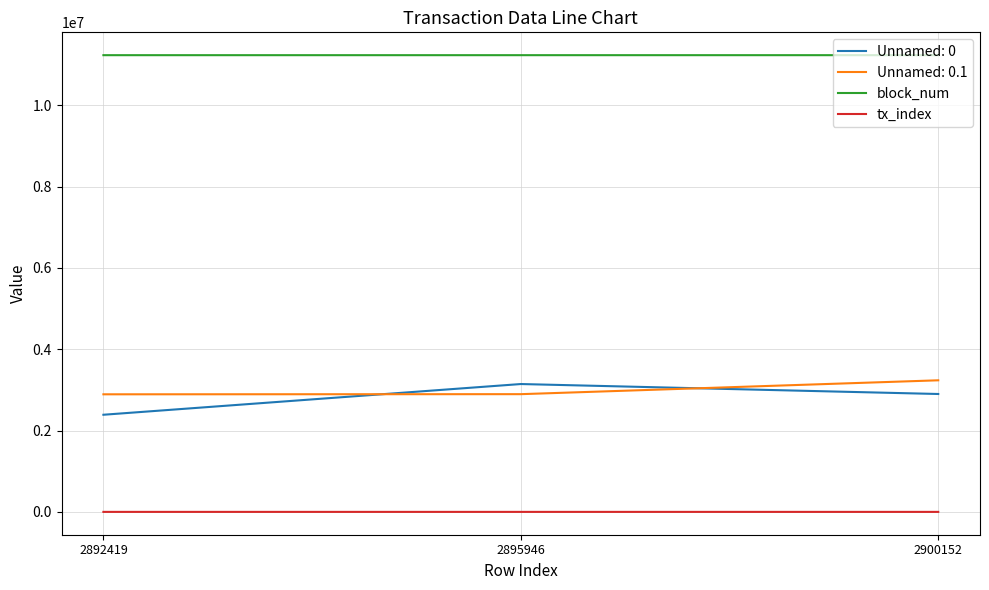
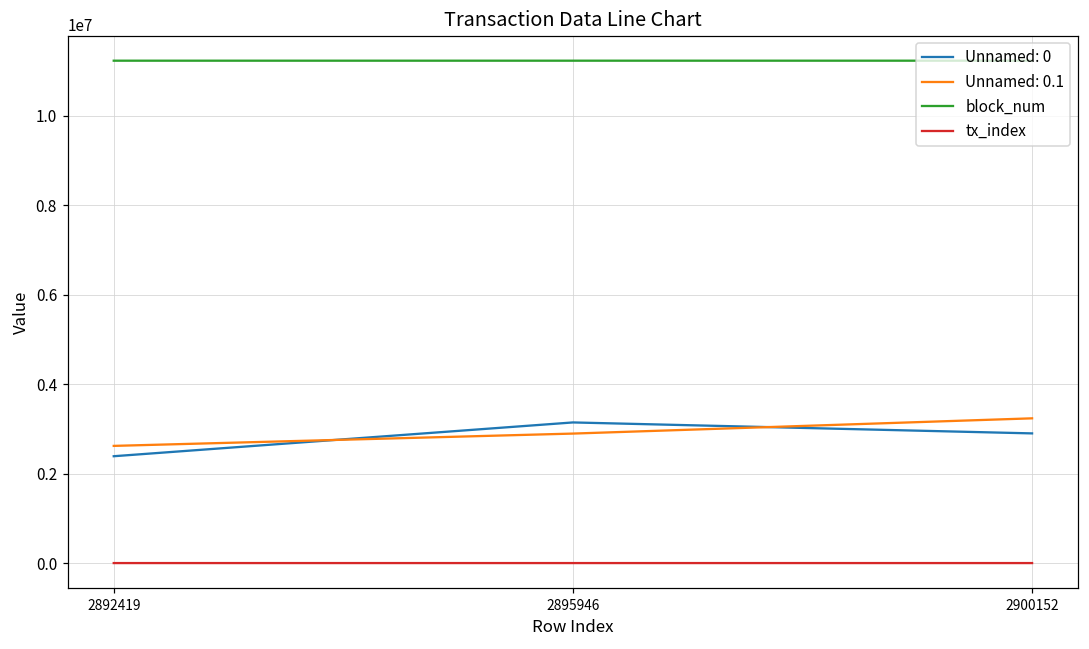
  {
    "Unnamed: 0": {
      "2892419": 2400000,
      "2895946": 3100000,
      "2900152": 2900000
    },
    "Unnamed: 0.1": {
-     "2892419": 2900000,
+     "2892419": 2600000,
      "2895946": 2900000,
      "2900152": 3200000
    },
    "block_num": {
      "2892419": 11200000,
      "2895946": 11200000
    },
    "tx_index": {
      "2892419": 0,
      "2895946": 0,
      "2900152": 0
    }
  }
